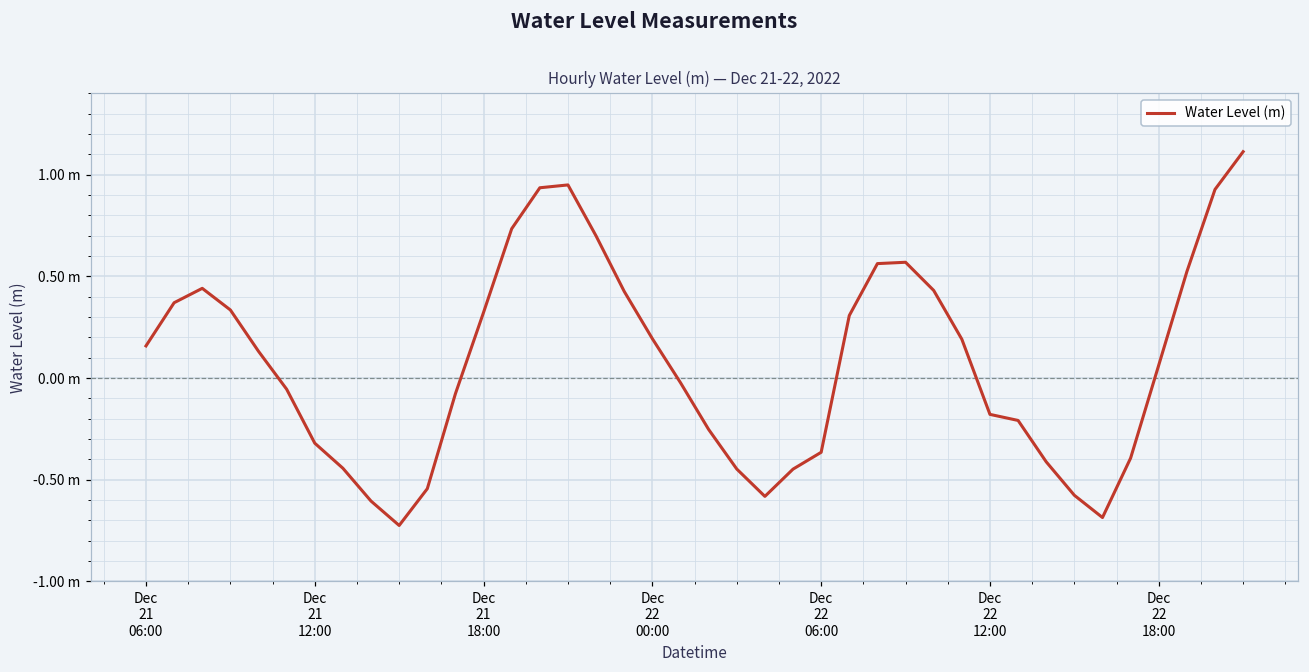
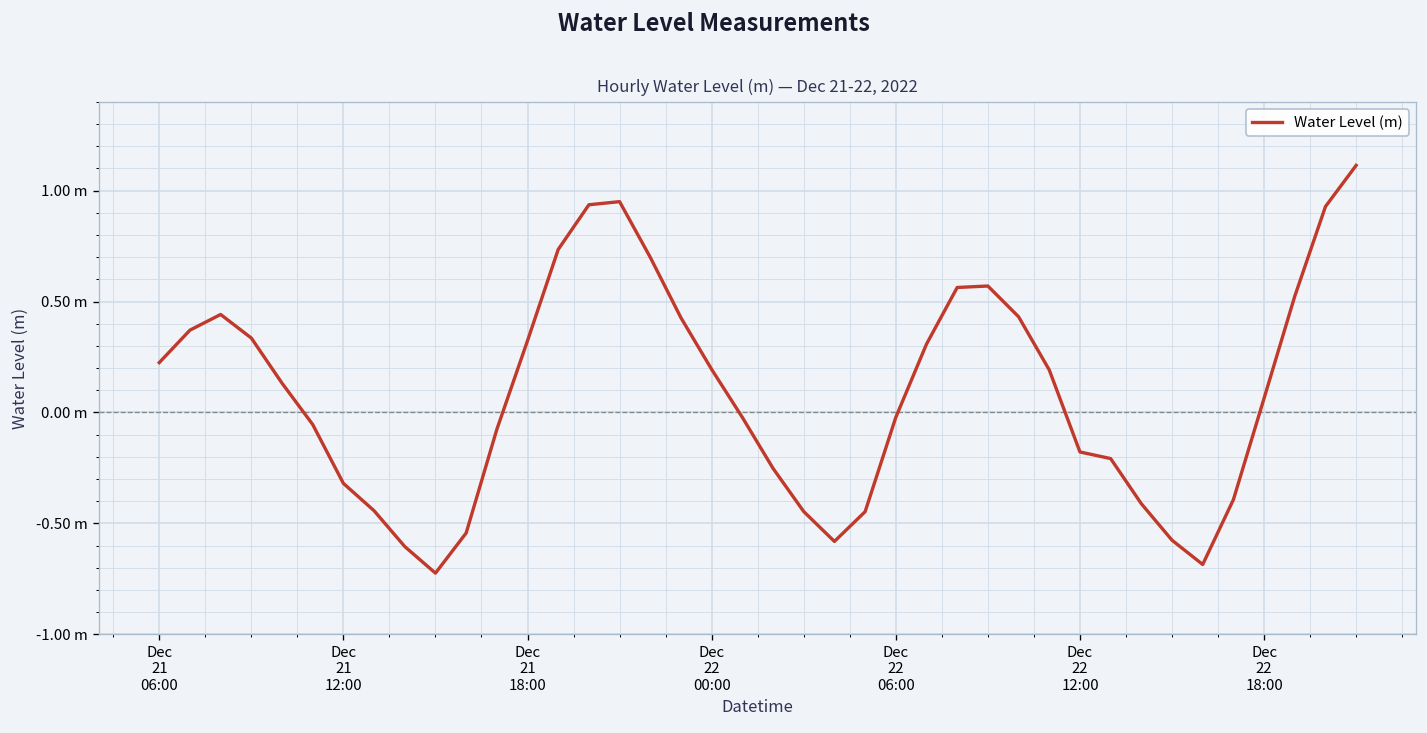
  {
-   "Dec 21 06:00": "0.16 m",
+   "Dec 21 06:00": "0.22 m",
    "Dec 21 12:00": "-0.32 m",
    "Dec 21 18:00": "0.32 m",
    "Dec 22 00:00": "0.19 m",
-   "Dec 22 06:00": "-0.36 m",
+   "Dec 22 06:00": "-0.02 m",
    "Dec 22 12:00": "-0.18 m",
    "Dec 22 18:00": "0.06 m"
  }
